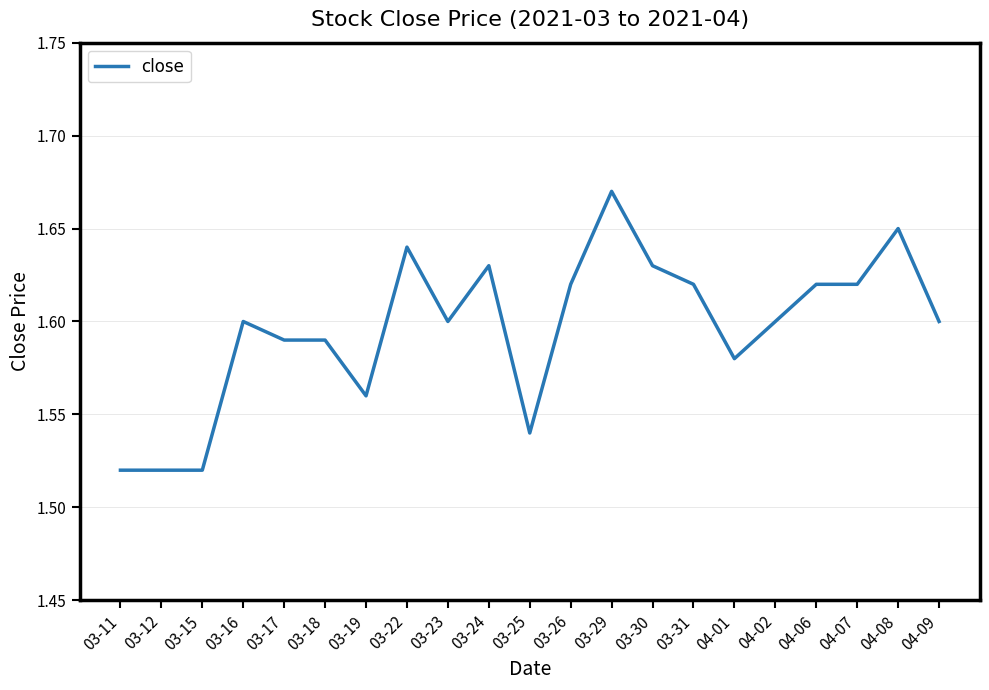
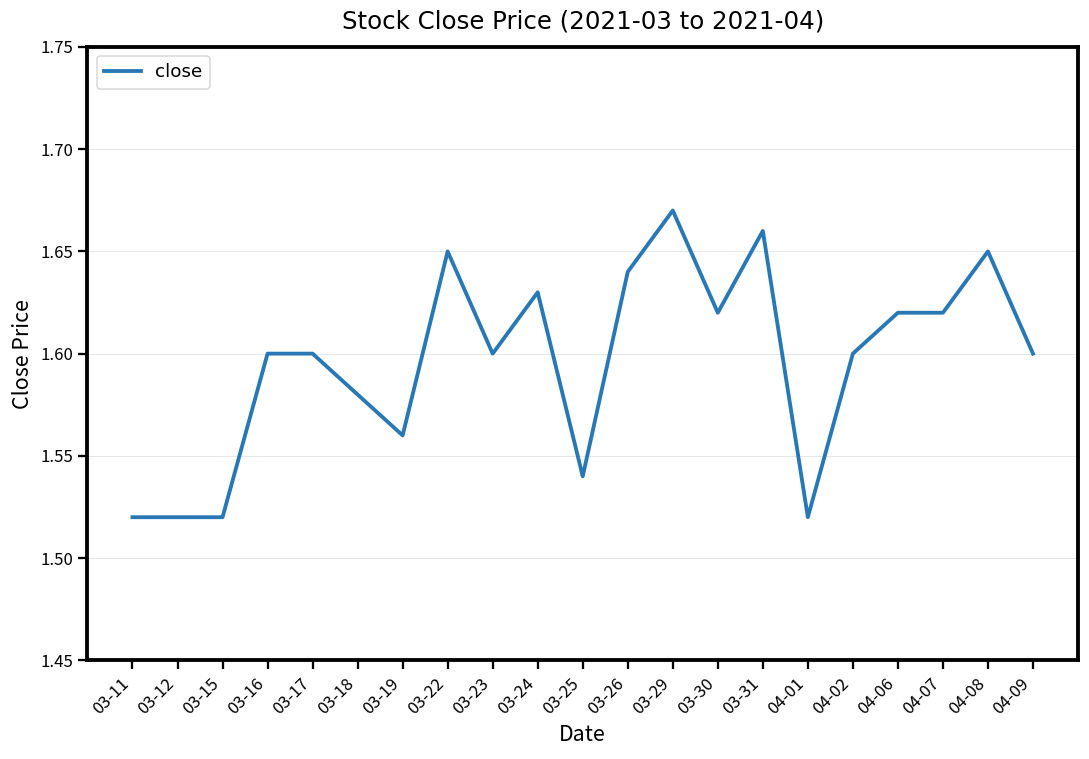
  {
    "03-11": 1.52,
    "03-12": 1.52,
    "03-15": 1.52,
    "03-16": 1.60,
-   "03-17": 1.59,
-   "03-18": 1.59,
+   "03-17": 1.60,
+   "03-18": 1.58,
    "03-19": 1.56,
-   "03-22": 1.64,
+   "03-22": 1.65,
    "03-23": 1.60,
    "03-24": 1.63,
    "03-25": 1.54,
-   "03-26": 1.62,
+   "03-26": 1.64,
    "03-29": 1.67,
-   "03-30": 1.63,
-   "03-31": 1.62,
-   "04-01": 1.58,
+   "03-30": 1.62,
+   "03-31": 1.66,
+   "04-01": 1.52,
    "04-02": 1.60,
    "04-06": 1.62,
    "04-07": 1.62,
    "04-08": 1.65,
    "04-09": 1.60
  }
